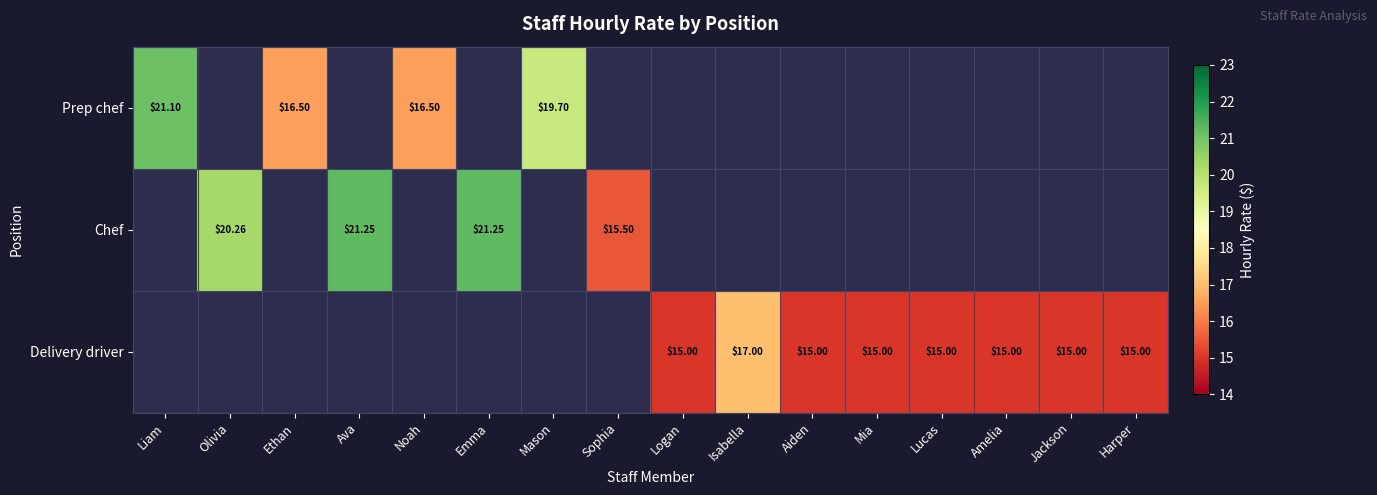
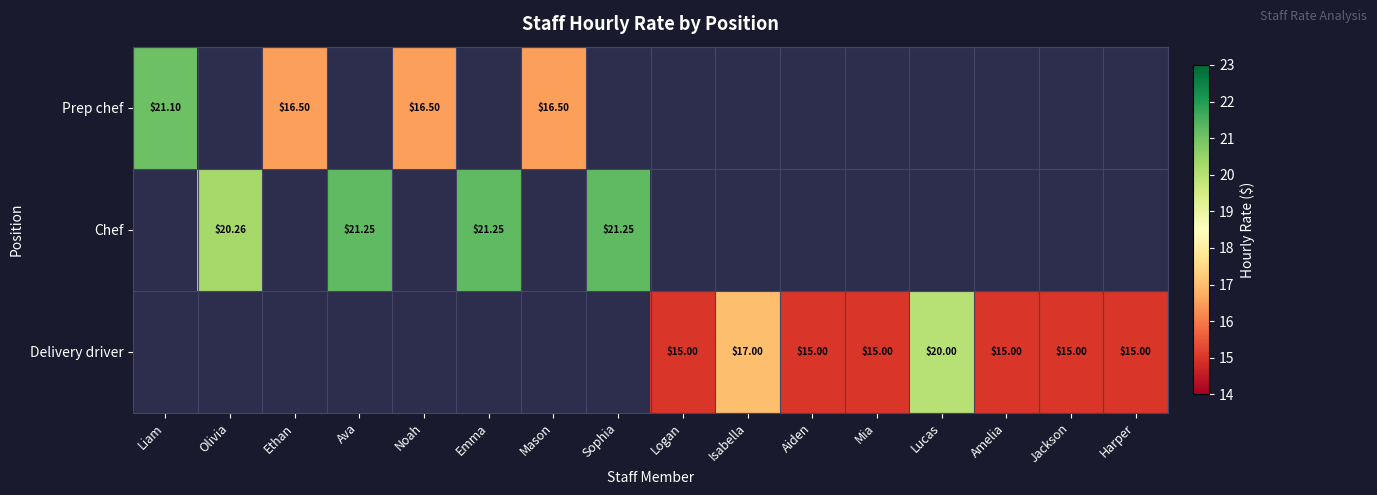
  {
    "Prep chef": {
      "Liam": "$21.10",
      "Ethan": "$16.50",
      "Noah": "$16.50",
-     "Mason": "$19.70"
+     "Mason": "$16.50"
    },
    "Chef": {
      "Olivia": "$20.26",
      "Ava": "$21.25",
      "Emma": "$21.25",
-     "Sophia": "$15.50"
+     "Sophia": "$21.25"
    },
    "Delivery driver": {
      "Logan": "$15.00",
      "Isabella": "$17.00",
      "Aiden": "$15.00",
      "Mia": "$15.00",
-     "Lucas": "$15.00",
+     "Lucas": "$20.00",
      "Amelia": "$15.00",
      "Jackson": "$15.00",
      "Harper": "$15.00"
    }
  }
